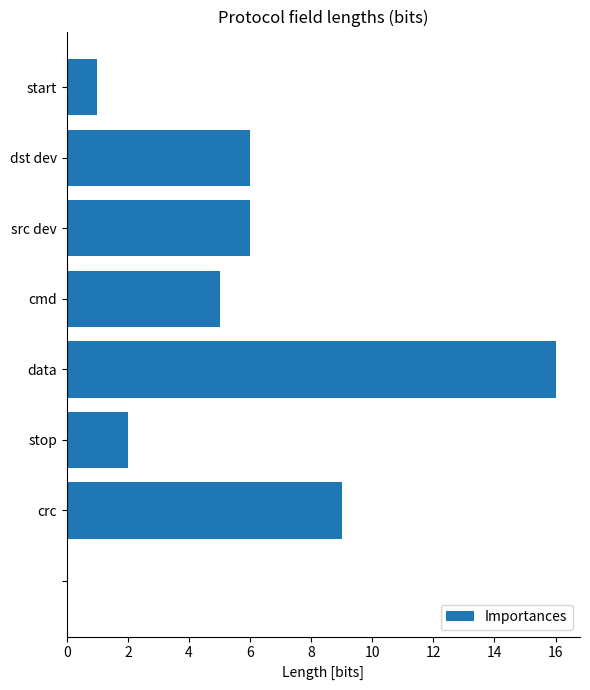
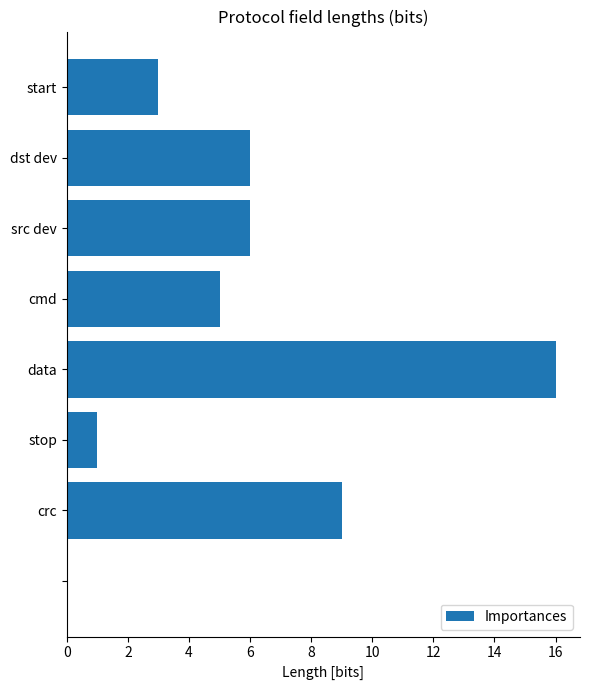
  {
-   "start": 1,
+   "start": 3,
    "dst dev": 6,
    "src dev": 6,
    "cmd": 5,
    "data": 16,
-   "stop": 2,
+   "stop": 1,
    "crc": 9
  }
